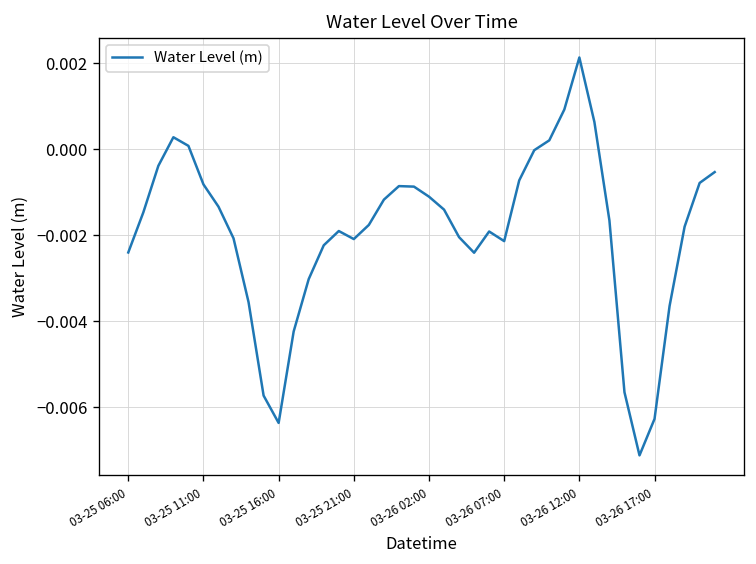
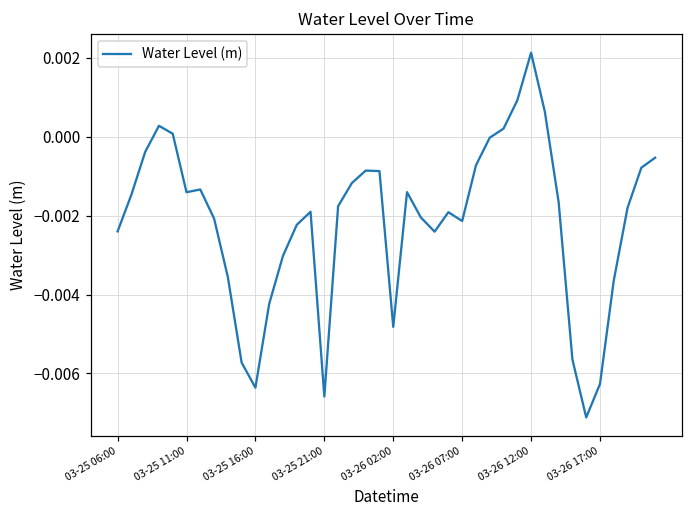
  {
    "03-25 06:00": -0.0024,
-   "03-25 11:00": -0.0008,
+   "03-25 11:00": -0.0014,
    "03-25 16:00": -0.0064,
-   "03-25 21:00": -0.0021,
-   "03-26 02:00": -0.0011,
+   "03-25 21:00": -0.0066,
+   "03-26 02:00": -0.0048,
    "03-26 07:00": -0.0021,
    "03-26 12:00": 0.0021,
    "03-26 17:00": -0.0063
  }
